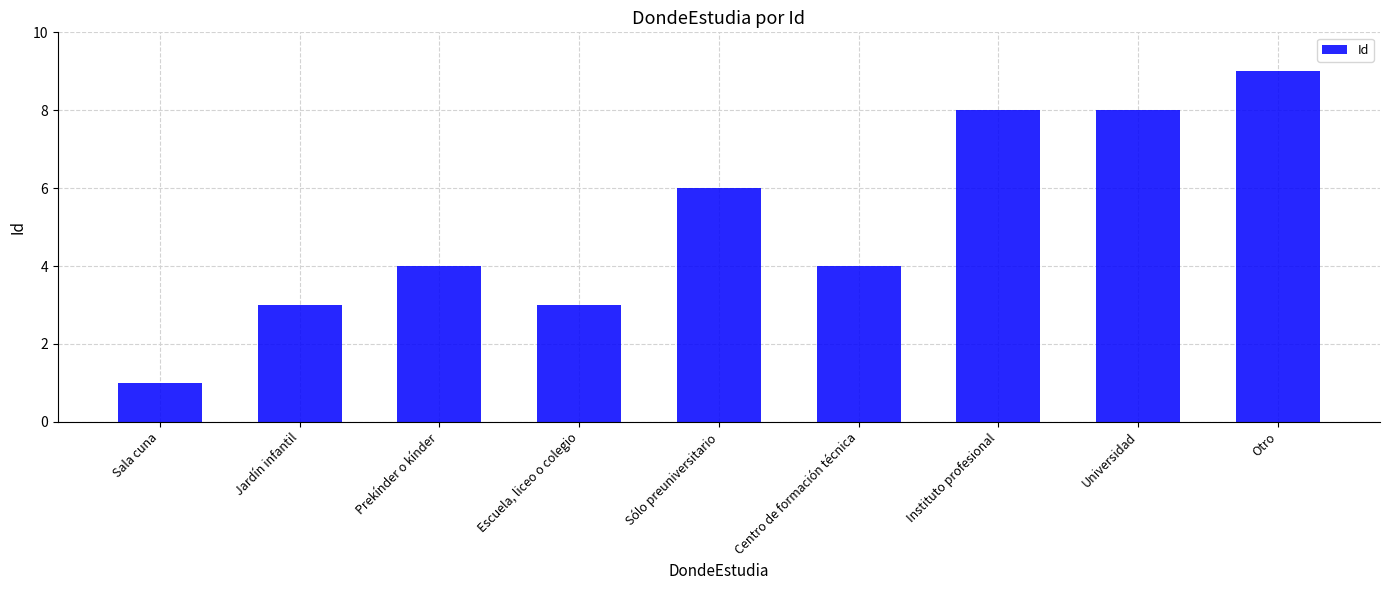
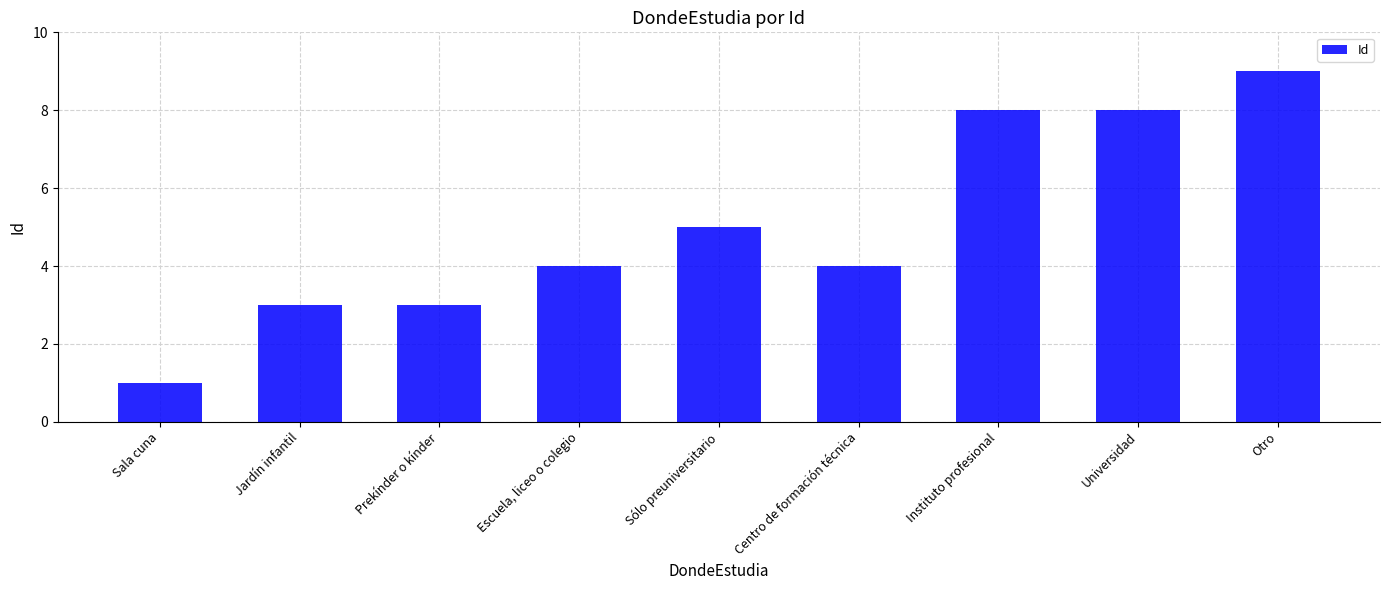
  {
    "Sala cuna": 1,
    "Jardín infantil": 3,
-   "Prekínder o kínder": 4,
-   "Escuela, liceo o colegio": 3,
-   "Sólo preuniversitario": 6,
+   "Prekínder o kínder": 3,
+   "Escuela, liceo o colegio": 4,
+   "Sólo preuniversitario": 5,
    "Centro de formación técnica": 4,
    "Instituto profesional": 8,
    "Universidad": 8,
    "Otro": 9
  }
